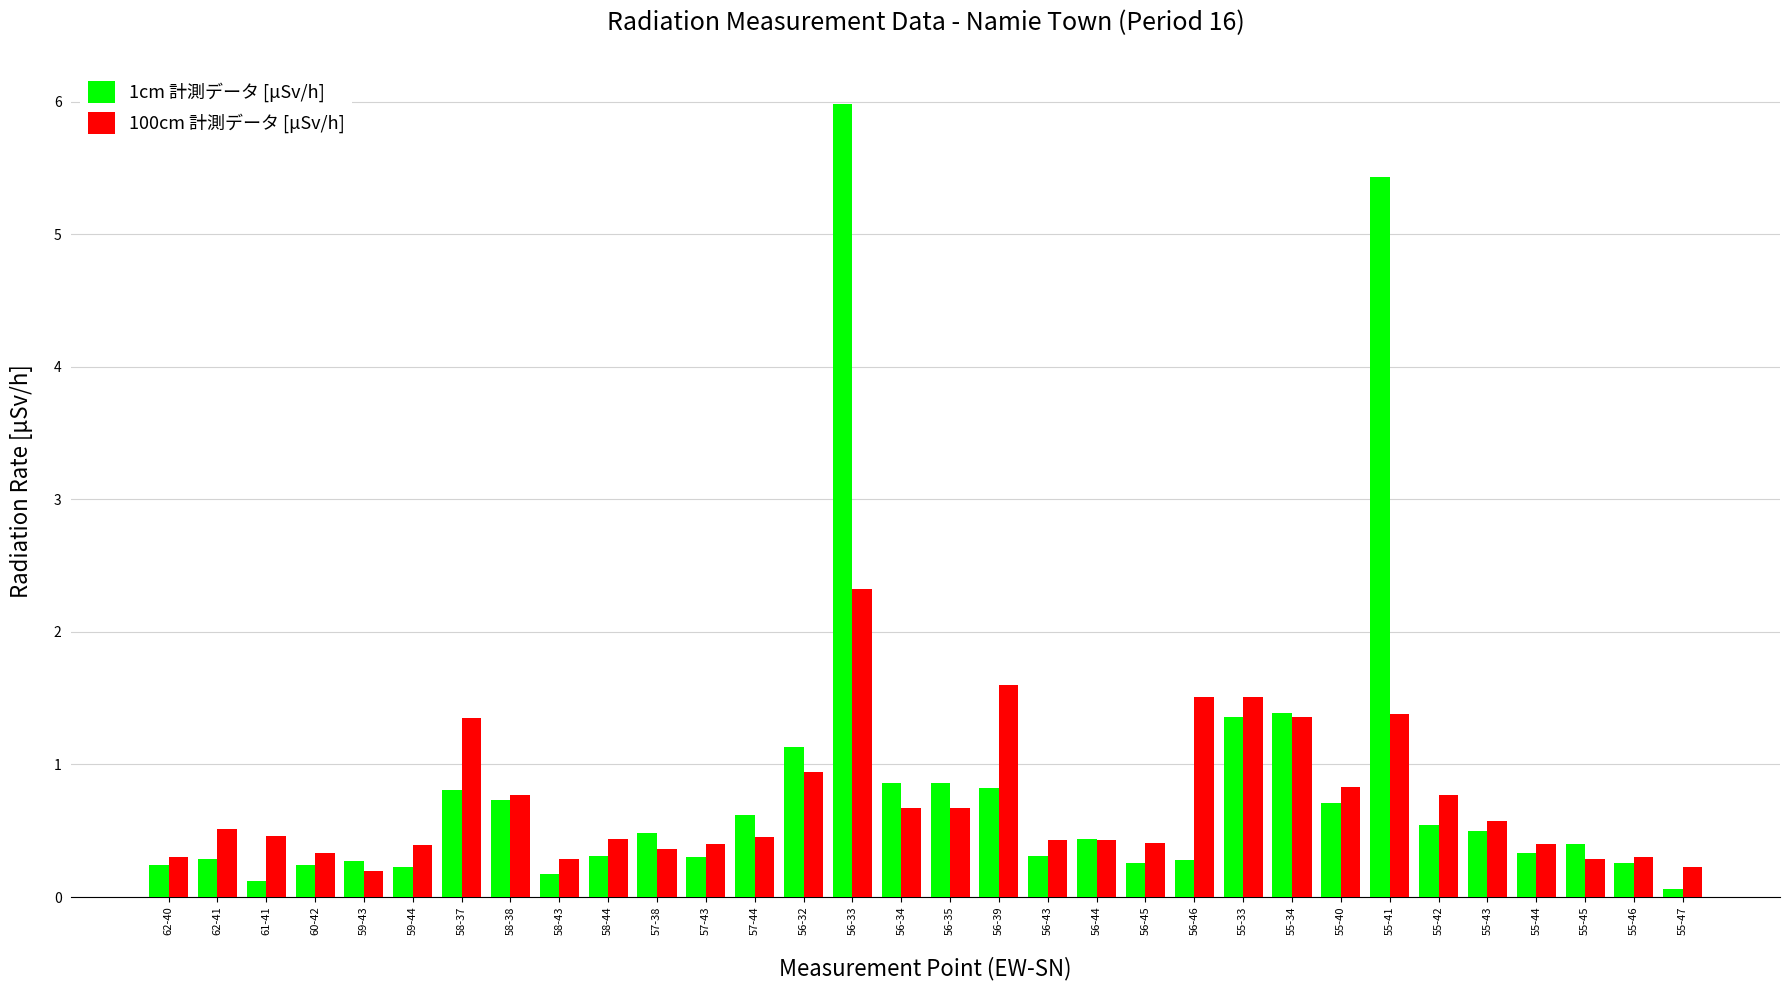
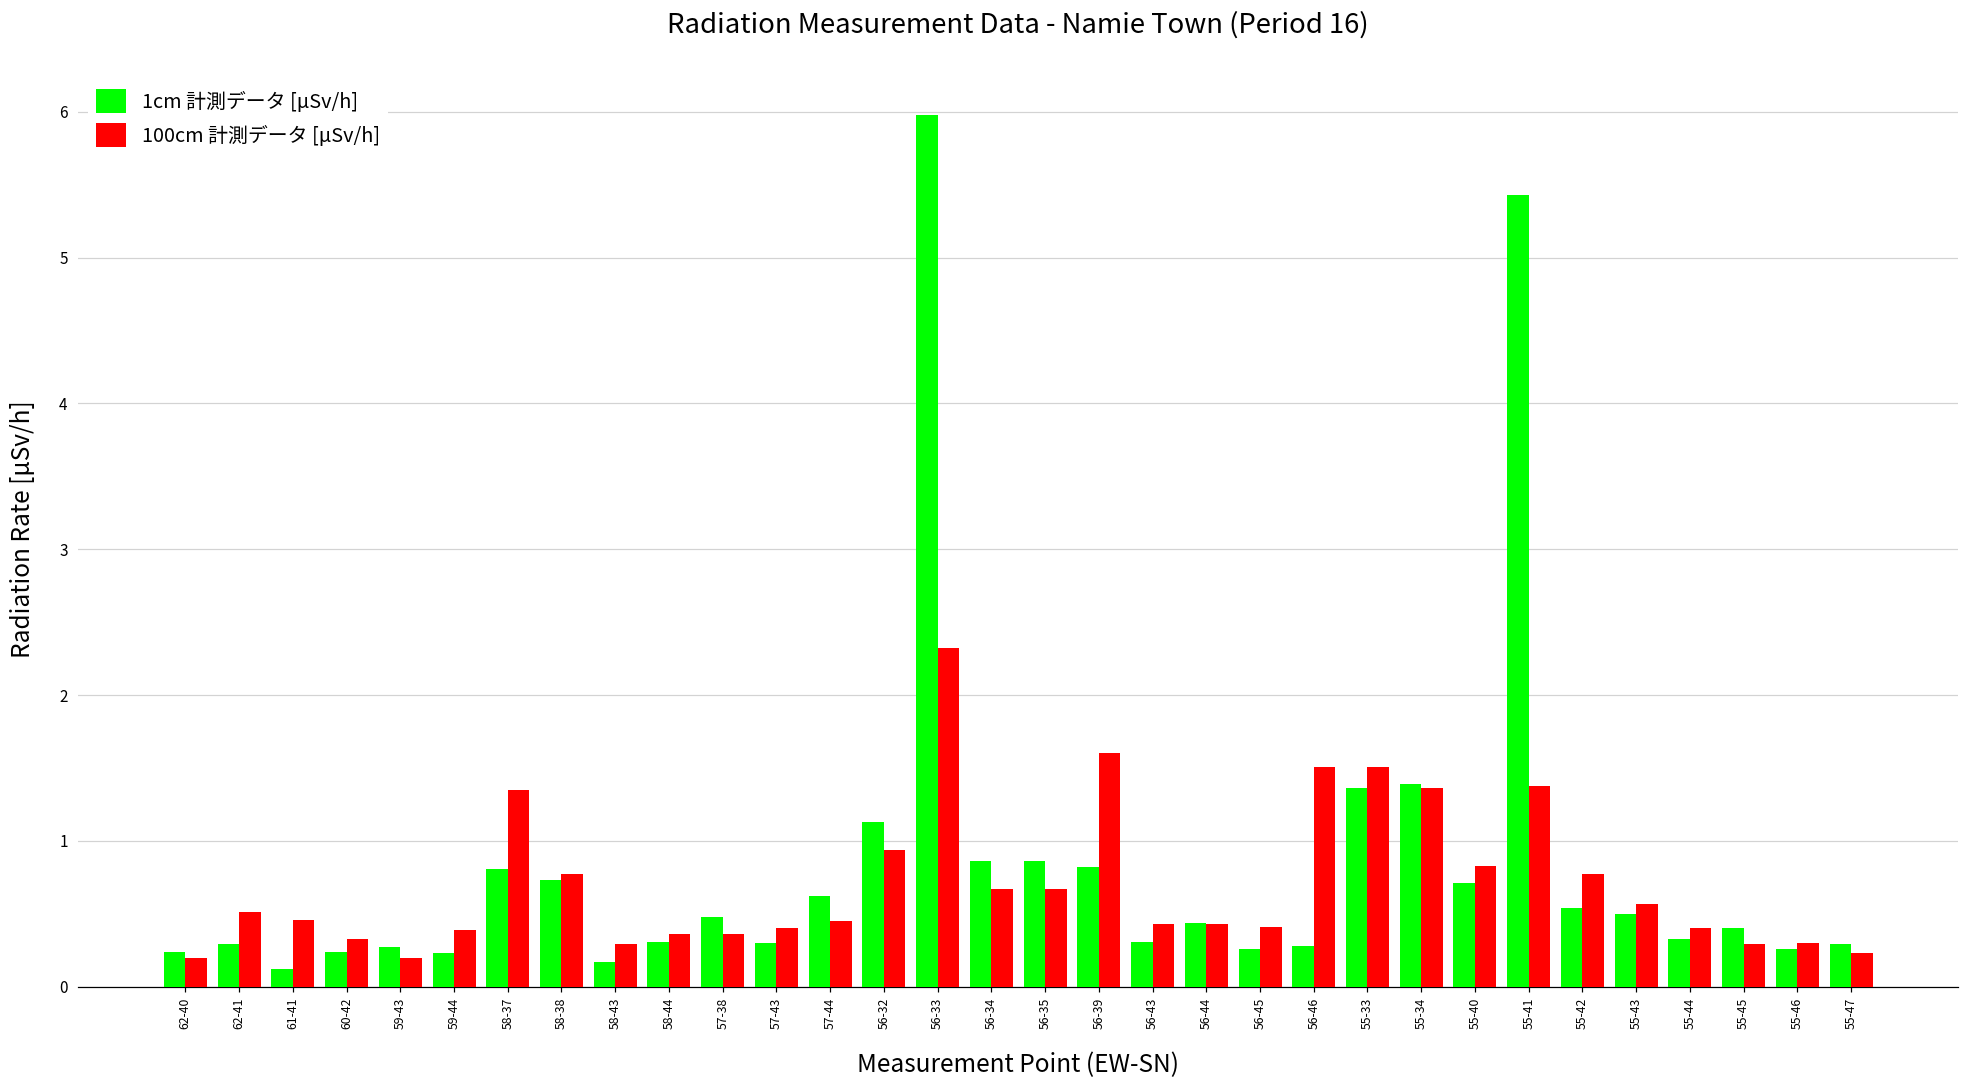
  {
    "1cm 計測データ [μSv/h]": {
      "62-40": 0.24,
      "62-41": 0.29,
      "61-41": 0.12,
      "60-42": 0.24,
      "59-43": 0.27,
      "59-44": 0.23,
      "58-37": 0.81,
      "58-38": 0.73,
      "58-43": 0.17,
      "58-44": 0.31,
      "57-38": 0.48,
      "57-43": 0.30,
      "57-44": 0.62,
      "56-32": 1.13,
      "56-33": 5.98,
      "56-34": 0.86,
      "56-35": 0.86,
      "56-39": 0.82,
      "56-43": 0.31,
      "56-44": 0.44,
      "56-45": 0.26,
      "56-46": 0.28,
      "55-33": 1.36,
      "55-34": 1.39,
      "55-40": 0.71,
      "55-41": 5.43,
      "55-42": 0.54,
      "55-43": 0.50,
      "55-44": 0.33,
      "55-45": 0.40,
      "55-46": 0.26,
-     "55-47": 0.06
+     "55-47": 0.29
    },
    "100cm 計測データ [μSv/h]": {
-     "62-40": 0.3,
+     "62-40": 0.2,
      "62-41": 0.51,
      "61-41": 0.46,
      "60-42": 0.33,
      "59-43": 0.20,
      "59-44": 0.39,
      "58-37": 1.35,
      "58-38": 0.77,
      "58-43": 0.29,
-     "58-44": 0.44,
+     "58-44": 0.36,
      "57-38": 0.36,
      "57-43": 0.40,
      "57-44": 0.45,
      "56-32": 0.94,
      "56-33": 2.32,
      "56-34": 0.67,
      "56-35": 0.67,
      "56-39": 1.60,
      "56-43": 0.43,
      "56-44": 0.43,
      "56-45": 0.41,
      "56-46": 1.51,
      "55-33": 1.51,
      "55-34": 1.36,
      "55-40": 0.83,
      "55-41": 1.38,
      "55-42": 0.77,
      "55-43": 0.57,
      "55-44": 0.40,
      "55-45": 0.29,
      "55-46": 0.30,
      "55-47": 0.23
    }
  }
